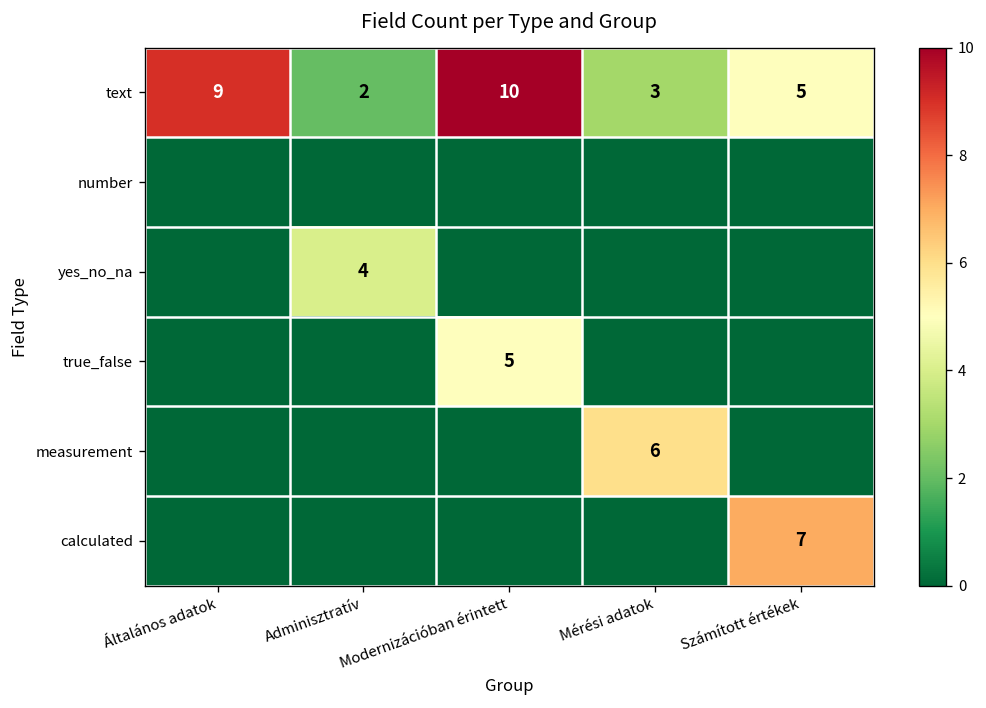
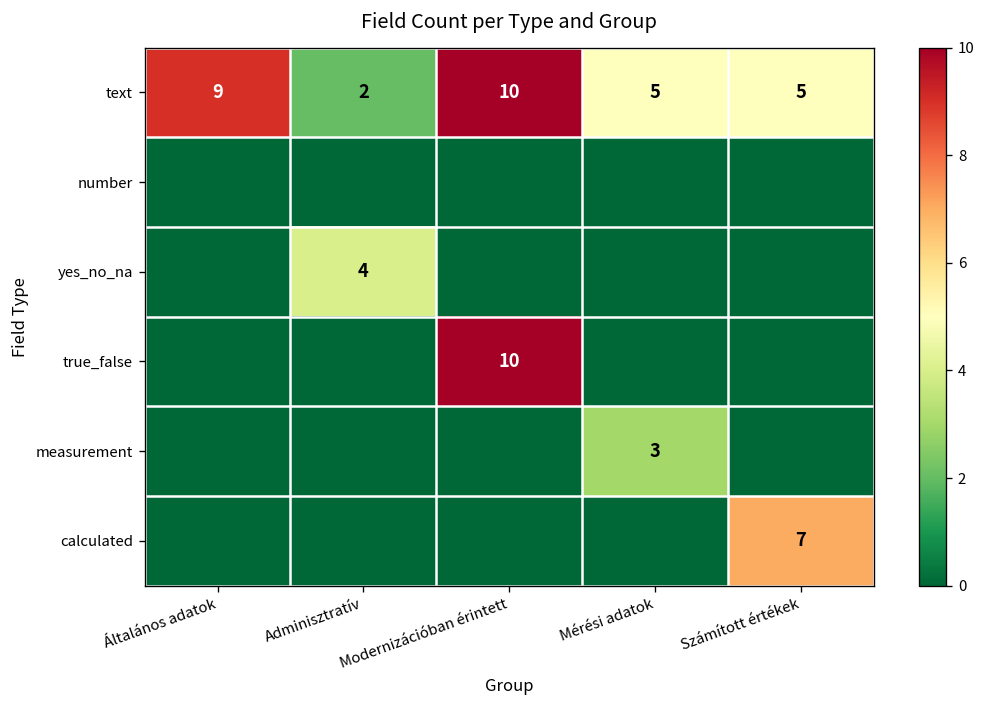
  {
    "text": {
      "Általános adatok": 9,
      "Adminisztratív": 2,
      "Modernizációban érintett": 10,
-     "Mérési adatok": 3,
+     "Mérési adatok": 5,
      "Számított értékek": 5
    },
    "yes_no_na": {
      "Adminisztratív": 4
    },
    "true_false": {
-     "Modernizációban érintett": 5
+     "Modernizációban érintett": 10
    },
    "measurement": {
-     "Mérési adatok": 6
+     "Mérési adatok": 3
    },
    "calculated": {
      "Számított értékek": 7
    }
  }
